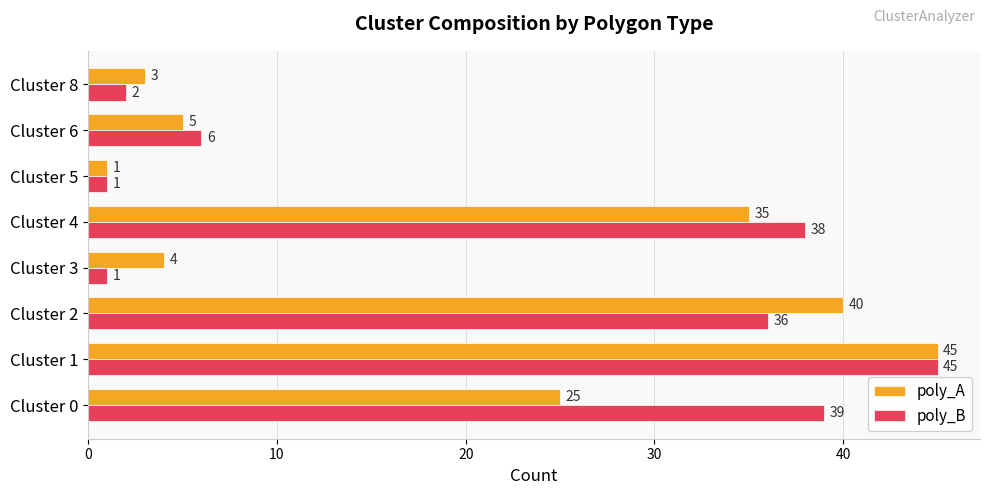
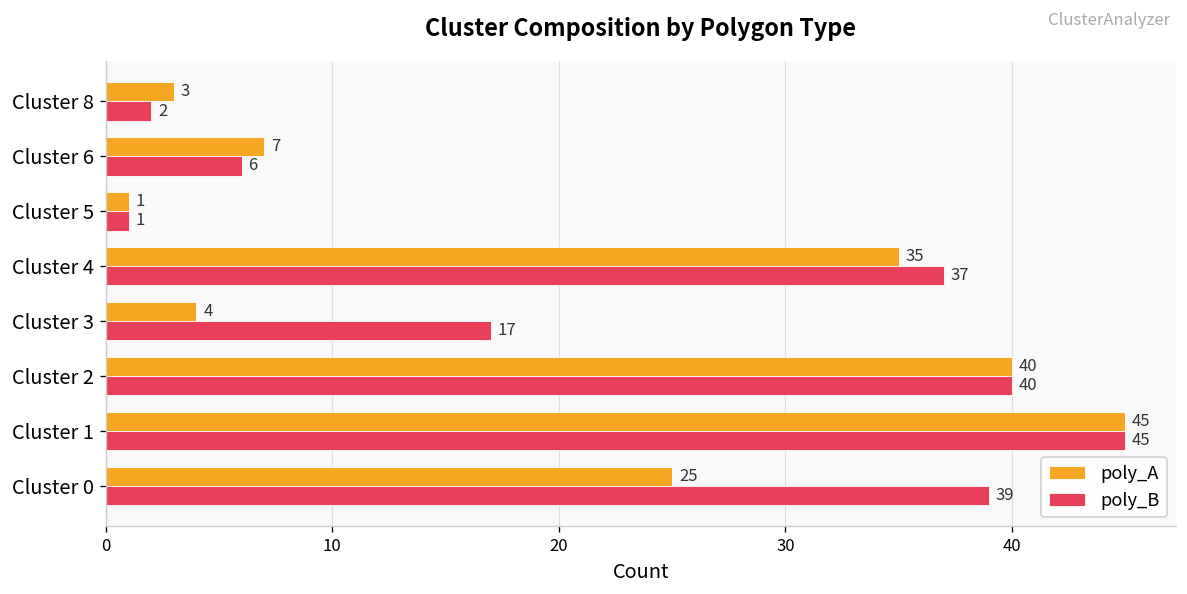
  {
    "poly_A": {
      "Cluster 8": 3,
-     "Cluster 6": 5,
+     "Cluster 6": 7,
      "Cluster 5": 1,
      "Cluster 4": 35,
      "Cluster 3": 4,
      "Cluster 2": 40,
      "Cluster 1": 45,
      "Cluster 0": 25
    },
    "poly_B": {
      "Cluster 8": 2,
      "Cluster 6": 6,
      "Cluster 5": 1,
-     "Cluster 4": 38,
-     "Cluster 3": 1,
-     "Cluster 2": 36,
+     "Cluster 4": 37,
+     "Cluster 3": 17,
+     "Cluster 2": 40,
      "Cluster 1": 45,
      "Cluster 0": 39
    }
  }
